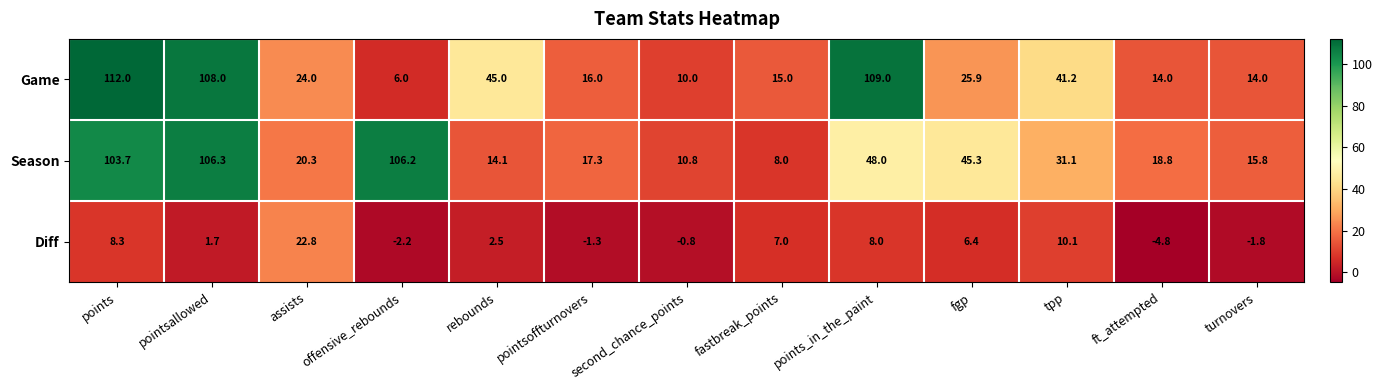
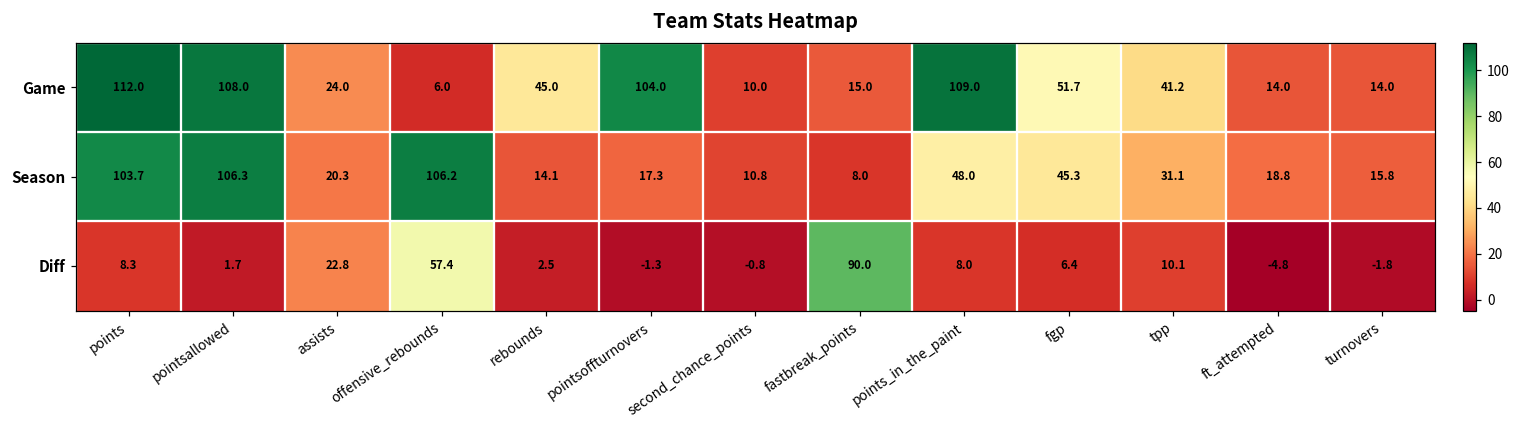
  {
    "Game": {
      "points": 112.0,
      "pointsallowed": 108.0,
      "assists": 24.0,
      "offensive_rebounds": 6.0,
      "rebounds": 45.0,
-     "pointsoffturnovers": 16.0,
+     "pointsoffturnovers": 104.0,
      "second_chance_points": 10.0,
      "fastbreak_points": 15.0,
      "points_in_the_paint": 109.0,
-     "fgp": 25.9,
+     "fgp": 51.7,
      "tpp": 41.2,
      "ft_attempted": 14.0,
      "turnovers": 14.0
    },
    "Season": {
      "points": 103.7,
      "pointsallowed": 106.3,
      "assists": 20.3,
      "offensive_rebounds": 106.2,
      "rebounds": 14.1,
      "pointsoffturnovers": 17.3,
      "second_chance_points": 10.8,
      "fastbreak_points": 8.0,
      "points_in_the_paint": 48.0,
      "fgp": 45.3,
      "tpp": 31.1,
      "ft_attempted": 18.8,
      "turnovers": 15.8
    },
    "Diff": {
      "points": 8.3,
      "pointsallowed": 1.7,
      "assists": 22.8,
-     "offensive_rebounds": -2.2,
+     "offensive_rebounds": 57.4,
      "rebounds": 2.5,
      "pointsoffturnovers": -1.3,
      "second_chance_points": -0.8,
-     "fastbreak_points": 7.0,
+     "fastbreak_points": 90.0,
      "points_in_the_paint": 8.0,
      "fgp": 6.4,
      "tpp": 10.1,
      "ft_attempted": -4.8,
      "turnovers": -1.8
    }
  }
